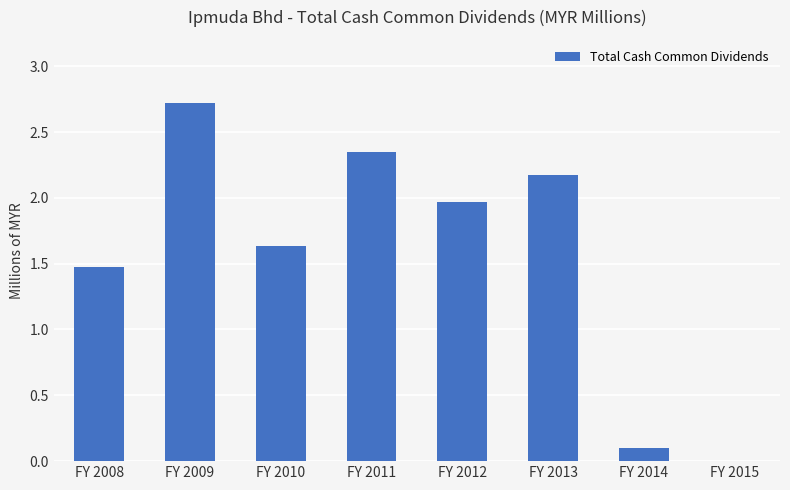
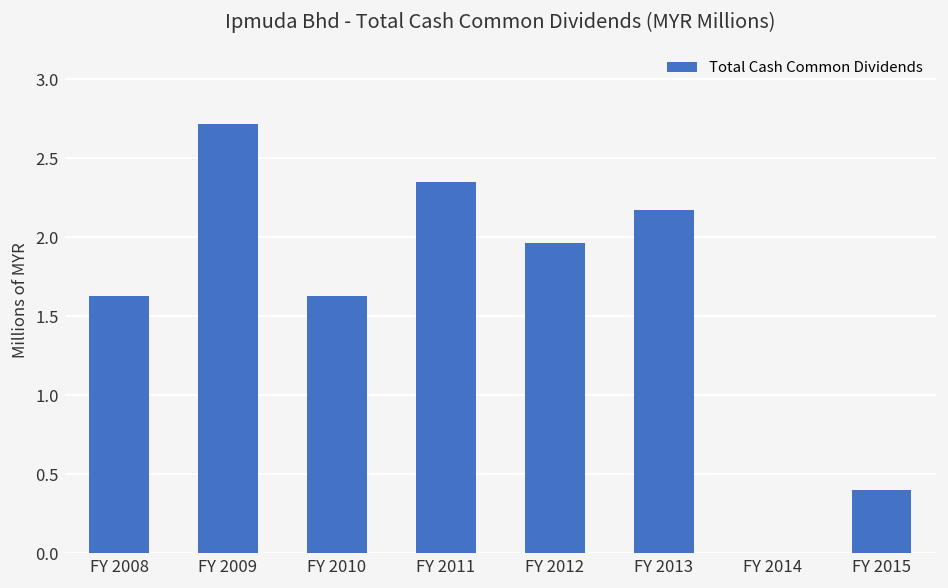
  {
-   "FY 2008": 1.47,
+   "FY 2008": 1.63,
    "FY 2009": 2.72,
    "FY 2010": 1.63,
    "FY 2011": 2.35,
    "FY 2012": 1.97,
    "FY 2013": 2.17,
-   "FY 2014": 0.1,
-   "FY 2015": 0.0
+   "FY 2014": 0.0,
+   "FY 2015": 0.4
  }
